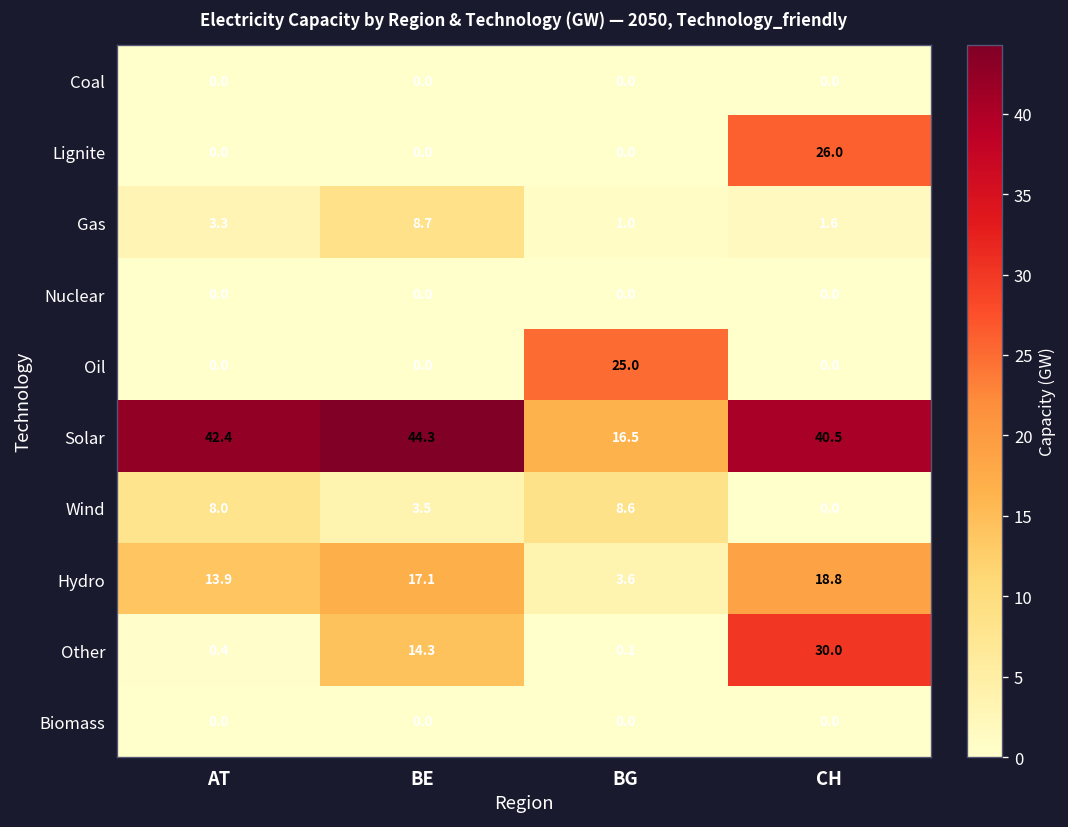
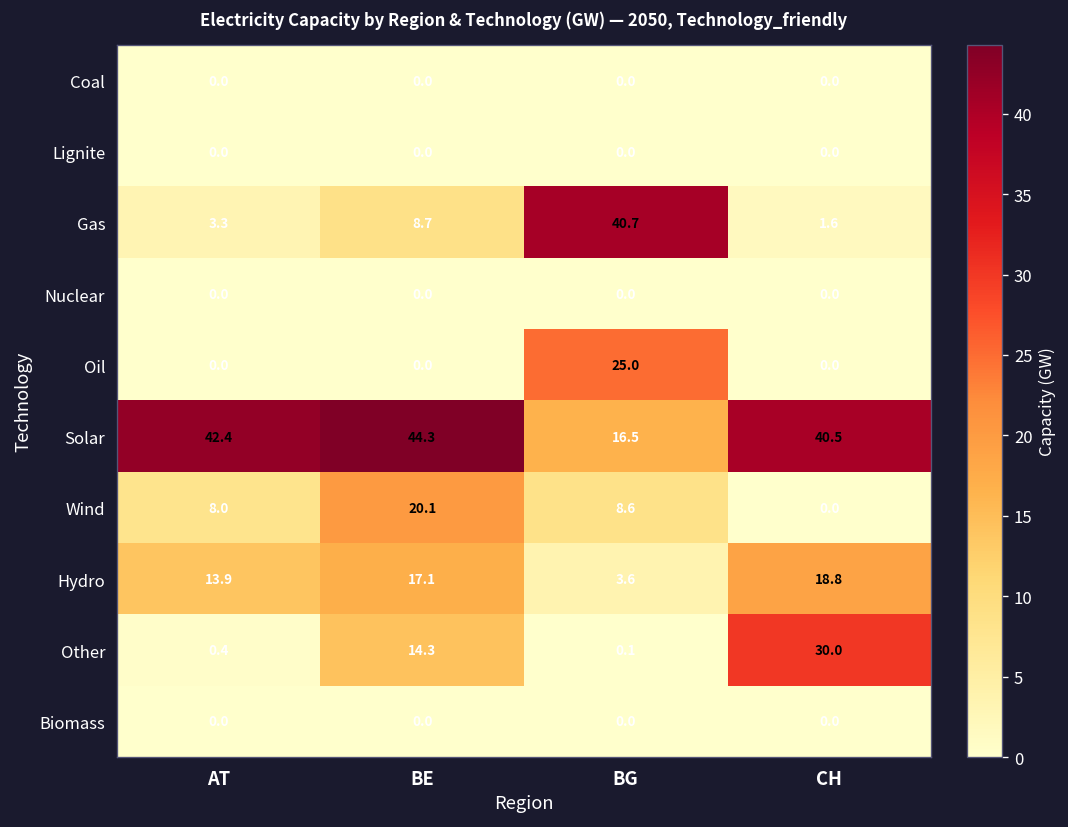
  {
    "Coal": {
      "AT": 0.0,
      "BE": 0.0,
      "BG": 0.0,
      "CH": 0.0
    },
    "Lignite": {
      "AT": 0.0,
      "BE": 0.0,
      "BG": 0.0,
-     "CH": 26.0
+     "CH": 0.0
    },
    "Gas": {
      "AT": 3.3,
      "BE": 8.7,
-     "BG": 1.0,
+     "BG": 40.7,
      "CH": 1.6
    },
    "Nuclear": {
      "AT": 0.0,
      "BE": 0.0,
      "BG": 0.0,
      "CH": 0.0
    },
    "Oil": {
      "AT": 0.0,
      "BE": 0.0,
      "BG": 25.0,
      "CH": 0.0
    },
    "Solar": {
      "AT": 42.4,
      "BE": 44.3,
      "BG": 16.5,
      "CH": 40.5
    },
    "Wind": {
      "AT": 8.0,
-     "BE": 3.5,
+     "BE": 20.1,
      "BG": 8.6,
      "CH": 0.0
    },
    "Hydro": {
      "AT": 13.9,
      "BE": 17.1,
      "BG": 3.6,
      "CH": 18.8
    },
    "Other": {
      "AT": 0.4,
      "BE": 14.3,
      "BG": 0.1,
      "CH": 30.0
    },
    "Biomass": {
      "AT": 0.0,
      "BE": 0.0,
      "BG": 0.0,
      "CH": 0.0
    }
  }
